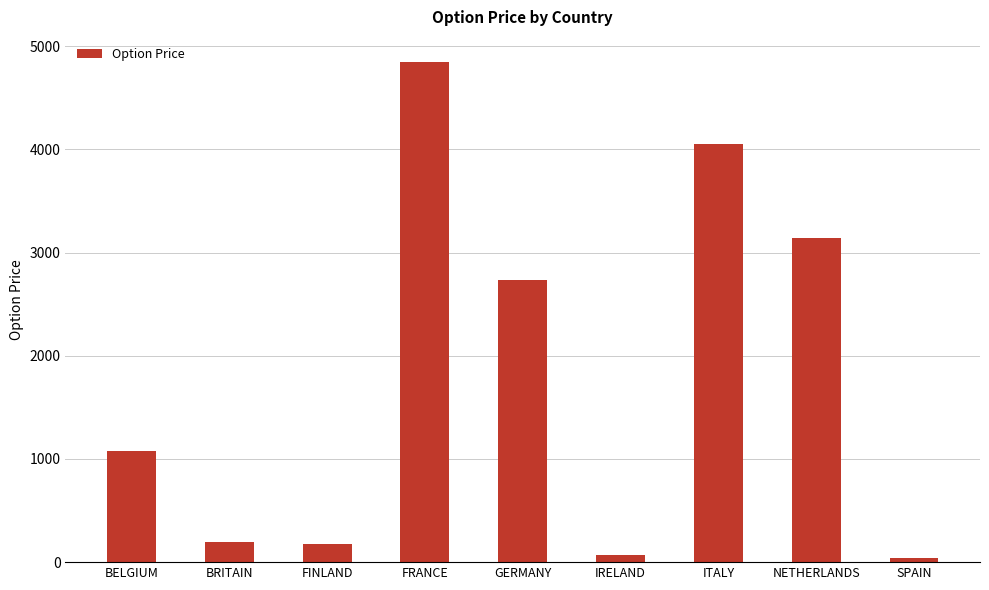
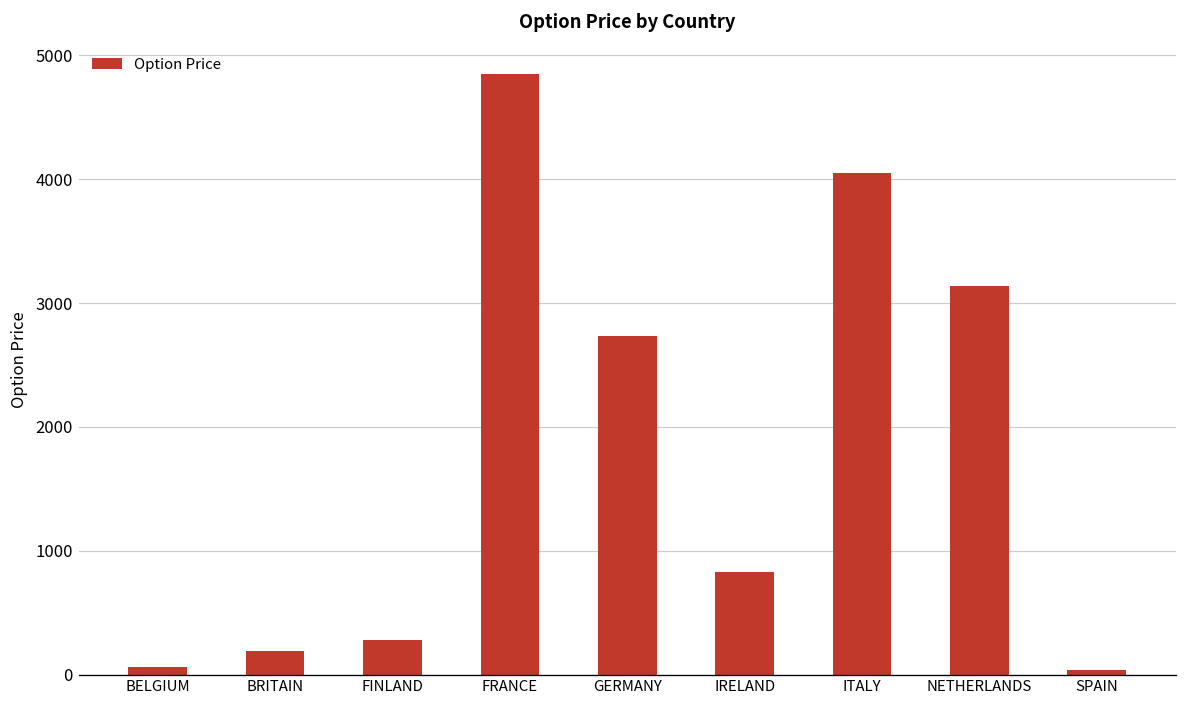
  {
-   "BELGIUM": 1080,
+   "BELGIUM": 60,
    "BRITAIN": 190,
-   "FINLAND": 180,
+   "FINLAND": 280,
    "FRANCE": 4850,
    "GERMANY": 2740,
-   "IRELAND": 70,
+   "IRELAND": 830,
    "ITALY": 4050,
    "NETHERLANDS": 3140,
    "SPAIN": 40
  }
